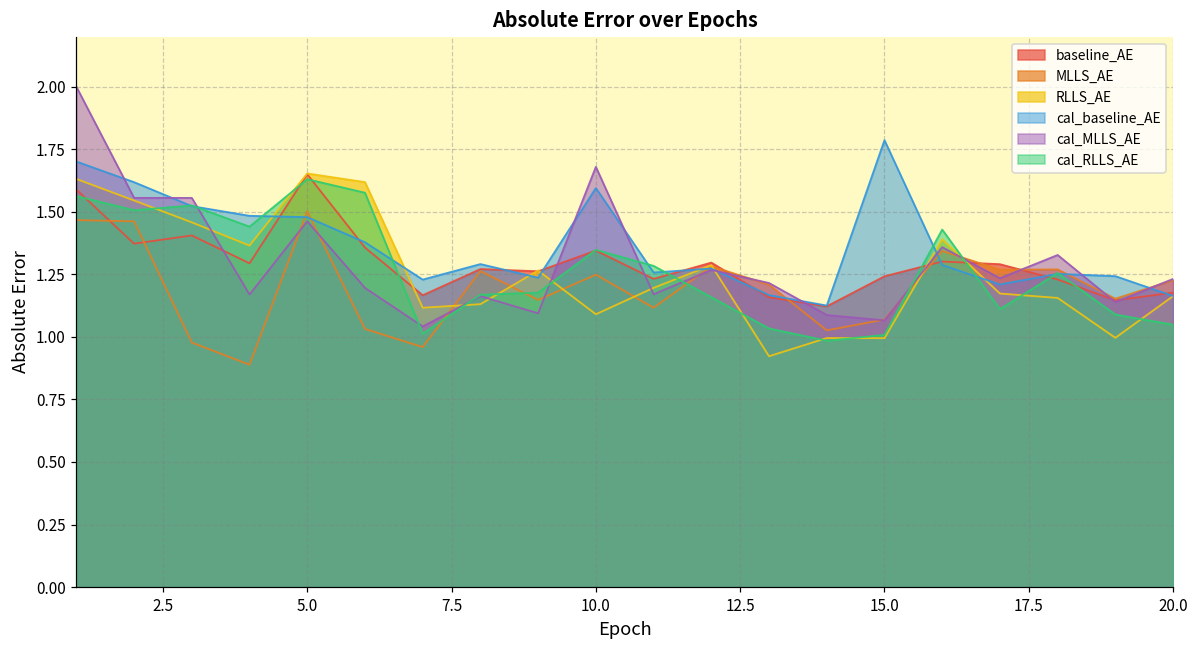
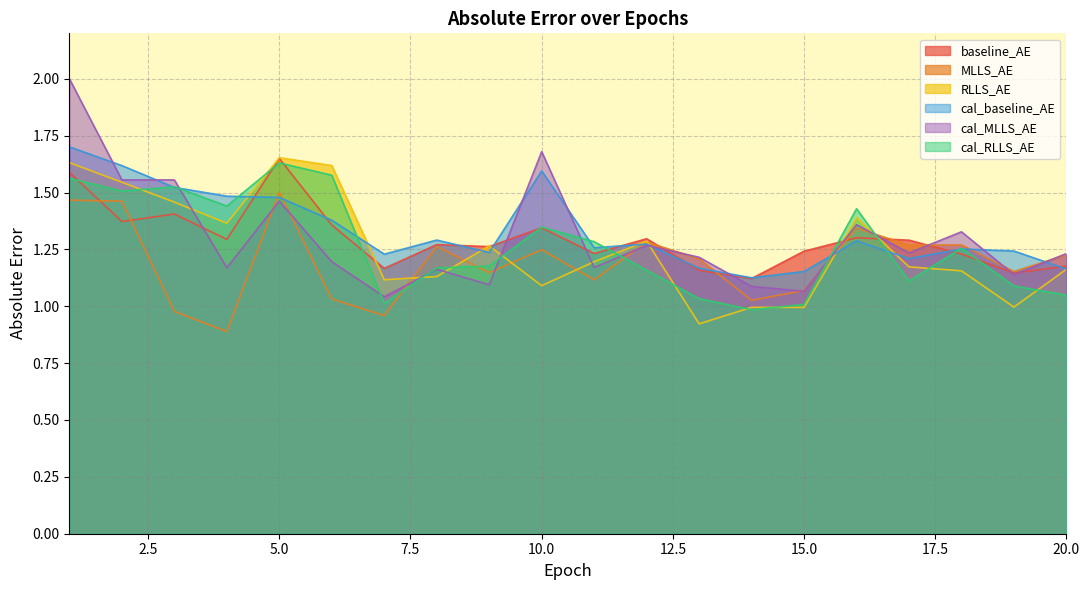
  {
    "RLLS_AE": {
      "10.0": 1.09,
      "15.0": 0.99
    },
    "cal_baseline_AE": {
      "5.0": 1.48,
      "10.0": 1.60,
-     "15.0": 1.79
+     "15.0": 1.15
    },
    "cal_MLLS_AE": {
      "5.0": 1.46,
      "10.0": 1.68
    },
    "cal_RLLS_AE": {
      "5.0": 1.63,
      "15.0": 1.01,
      "20.0": 1.05
    }
  }
